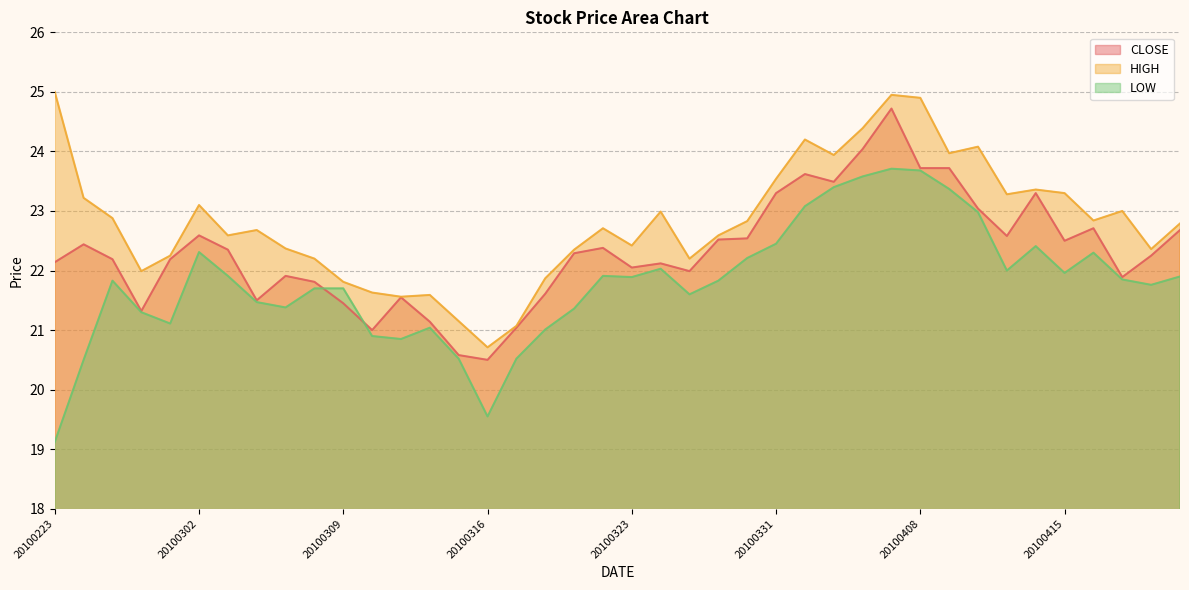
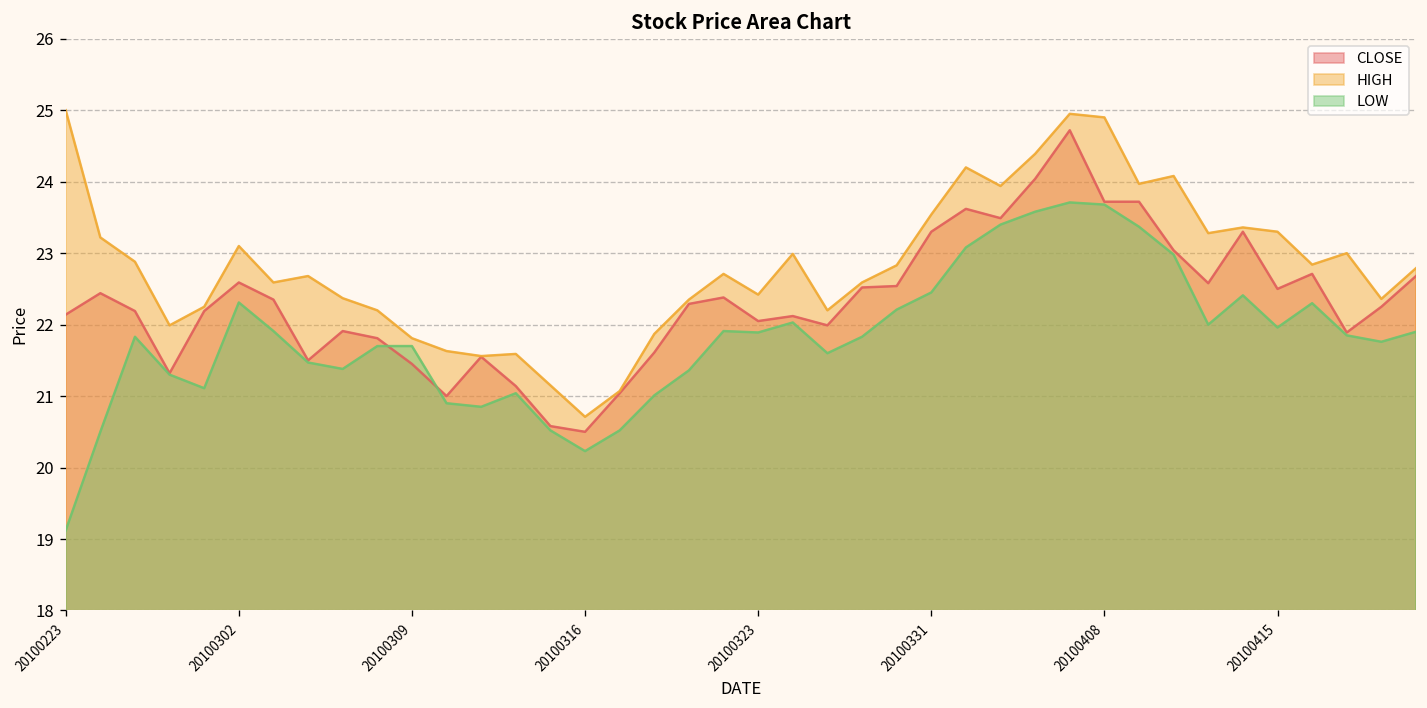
  {
    "LOW": {
      "20100223": 19.1,
      "20100302": 22.3,
      "20100309": 21.7,
-     "20100316": 19.6,
+     "20100316": 20.2,
      "20100323": 21.9,
      "20100331": 22.5,
      "20100415": 22.0
    }
  }
